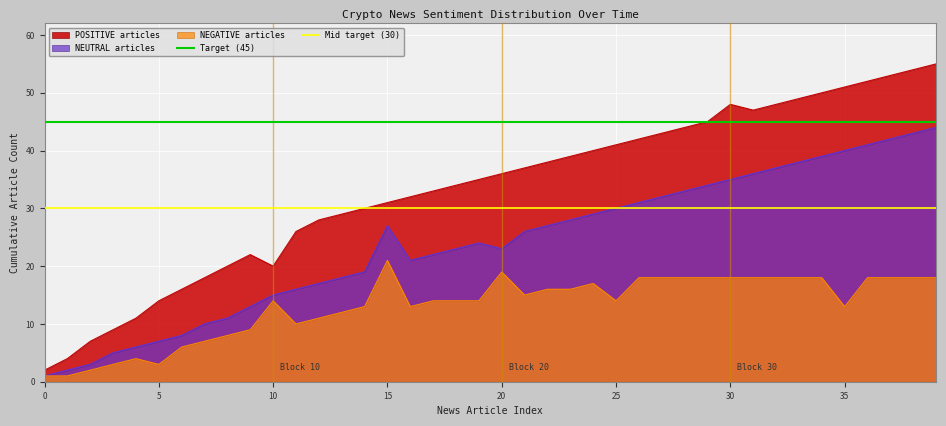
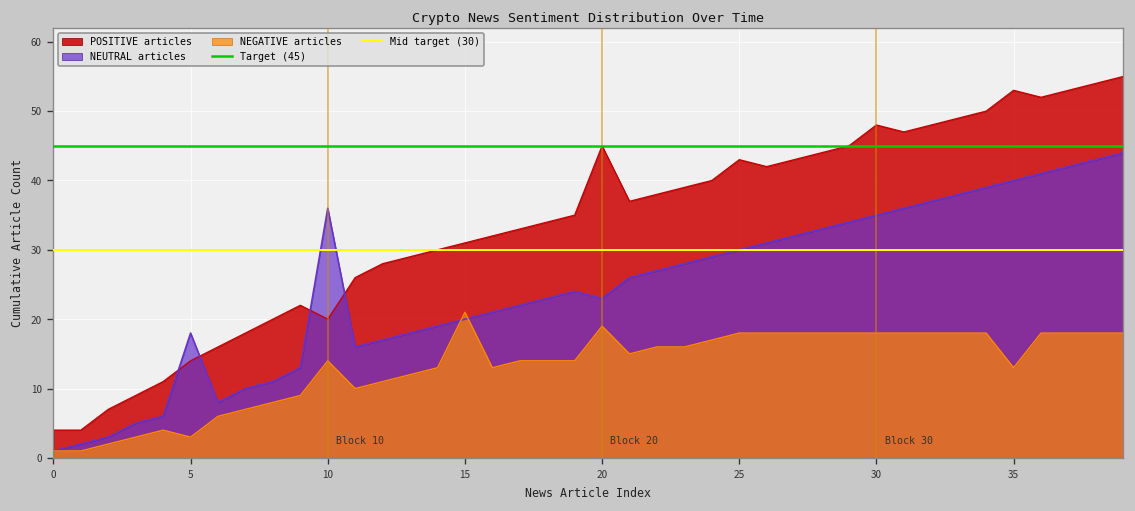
  {
    "POSITIVE articles": {
-     "0": 2,
+     "0": 4,
      "5": 14,
      "10": 20,
      "15": 31,
-     "20": 36,
-     "25": 41,
+     "20": 45,
+     "25": 43,
      "30": 48,
-     "35": 51
+     "35": 53
    },
    "NEUTRAL articles": {
-     "5": 7,
-     "10": 15,
-     "15": 27,
+     "5": 18,
+     "10": 36,
+     "15": 20,
      "20": 23,
      "25": 30,
      "30": 35,
      "35": 40
    },
    "NEGATIVE articles": {
      "5": 3,
      "10": 14,
      "15": 21,
      "20": 19,
-     "25": 14,
+     "25": 18,
      "30": 18,
      "35": 13
    }
  }
